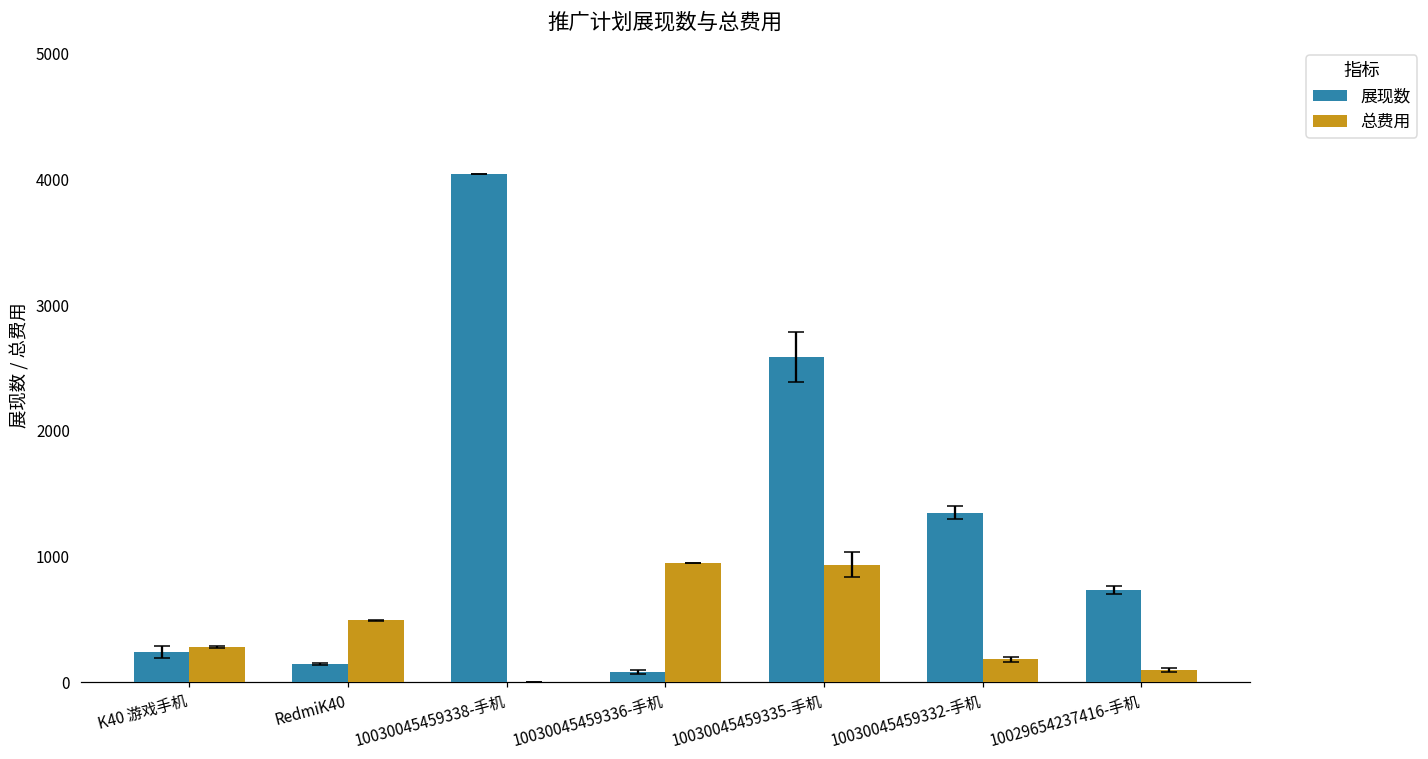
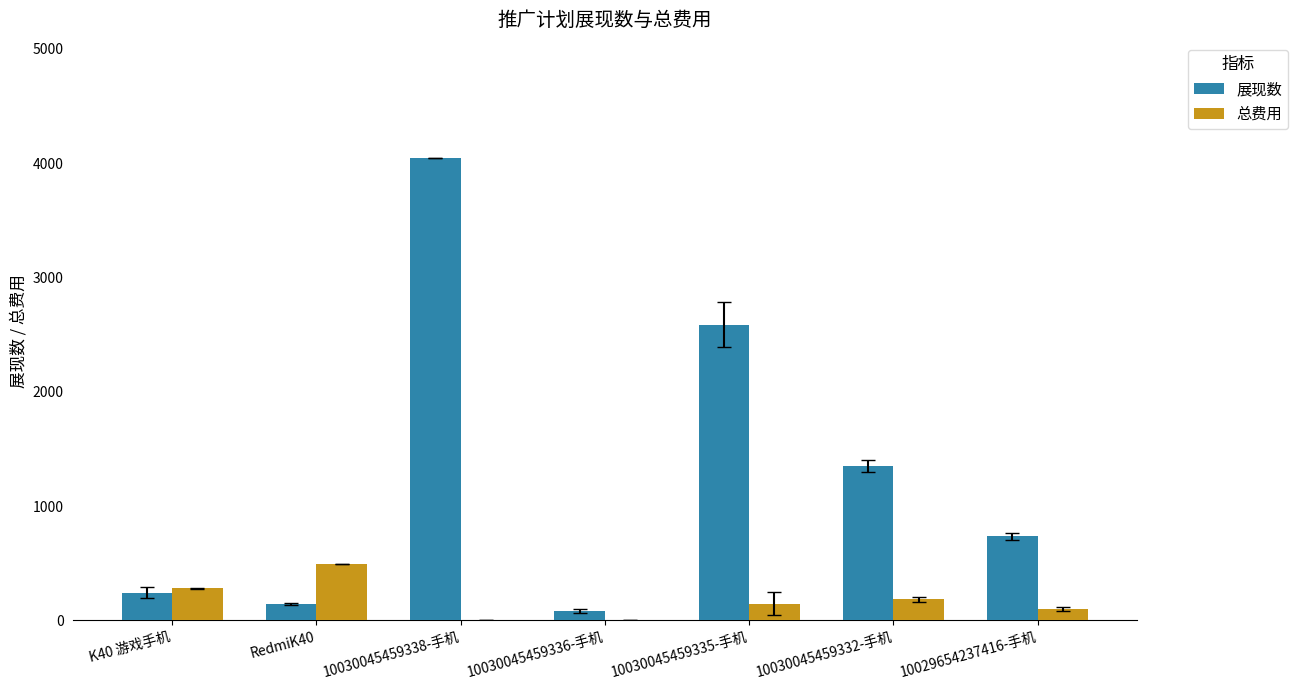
  {
    "展现数": {
      "K40 游戏手机": 240,
      "RedmiK40": 150,
      "10030045459338-手机": 4040,
      "10030045459336-手机": 80,
      "10030045459335-手机": 2590,
      "10030045459332-手机": 1350,
      "10029654237416-手机": 740
    },
    "总费用": {
      "K40 游戏手机": 280,
      "RedmiK40": 490,
      "10030045459338-手机": 0,
-     "10030045459336-手机": 950,
-     "10030045459335-手机": 940,
+     "10030045459336-手机": 0,
+     "10030045459335-手机": 150,
      "10030045459332-手机": 180,
      "10029654237416-手机": 100
    }
  }
